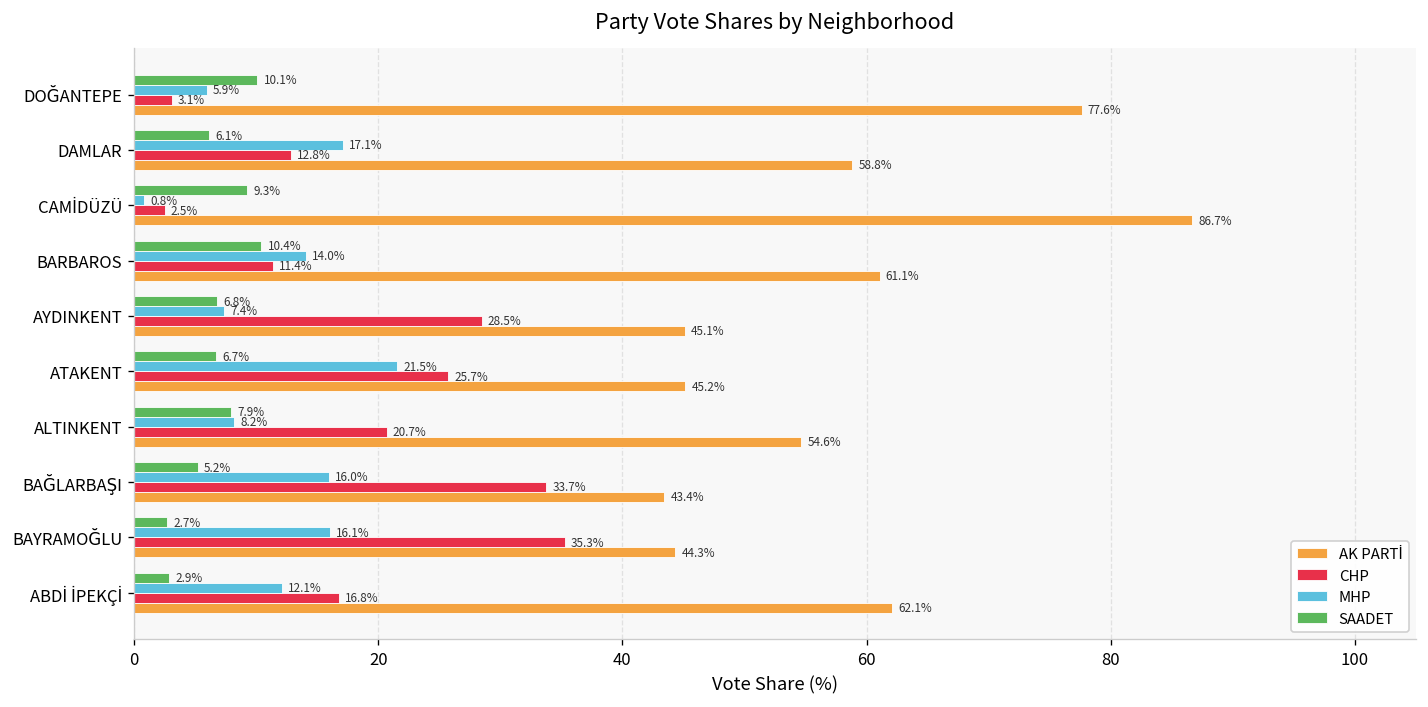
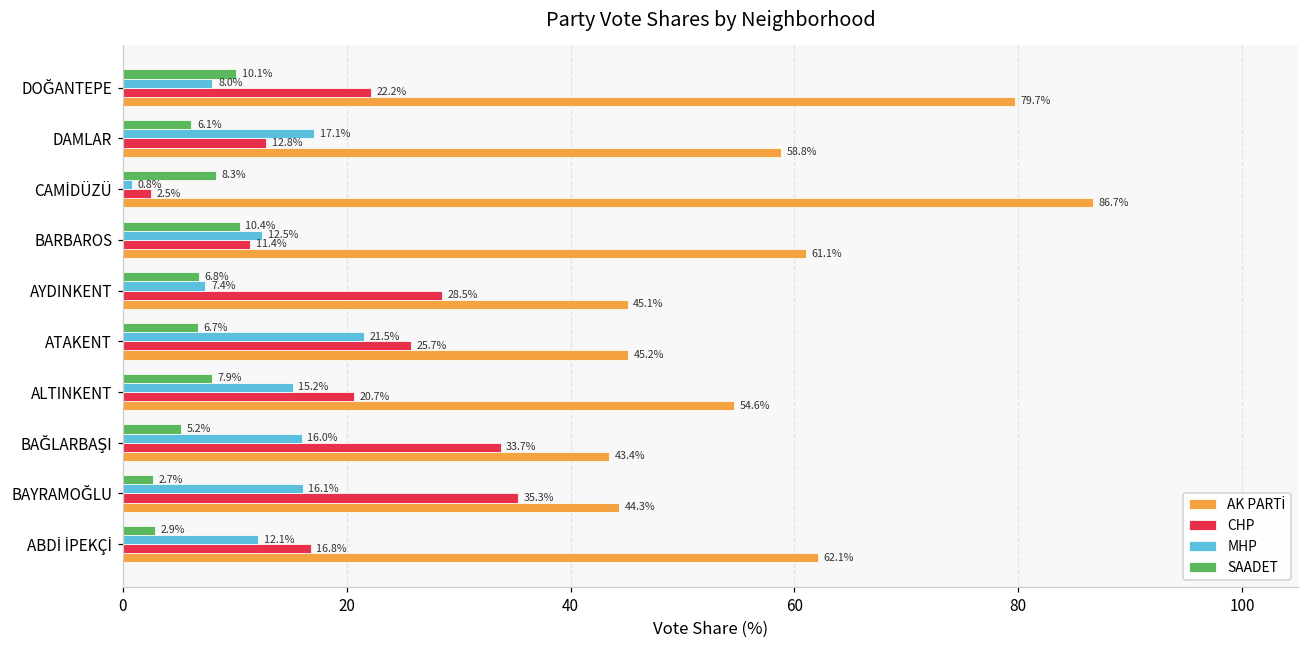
  {
    "AK PARTİ": {
-     "DOĞANTEPE": "77.6%",
+     "DOĞANTEPE": "79.7%",
      "DAMLAR": "58.8%",
      "CAMİDÜZÜ": "86.7%",
      "BARBAROS": "61.1%",
      "AYDINKENT": "45.1%",
      "ATAKENT": "45.2%",
      "ALTINKENT": "54.6%",
      "BAĞLARBAŞI": "43.4%",
      "BAYRAMOĞLU": "44.3%",
      "ABDİ İPEKÇİ": "62.1%"
    },
    "CHP": {
-     "DOĞANTEPE": "3.1%",
+     "DOĞANTEPE": "22.2%",
      "DAMLAR": "12.8%",
      "CAMİDÜZÜ": "2.5%",
      "BARBAROS": "11.4%",
      "AYDINKENT": "28.5%",
      "ATAKENT": "25.7%",
      "ALTINKENT": "20.7%",
      "BAĞLARBAŞI": "33.7%",
      "BAYRAMOĞLU": "35.3%",
      "ABDİ İPEKÇİ": "16.8%"
    },
    "MHP": {
-     "DOĞANTEPE": "5.9%",
+     "DOĞANTEPE": "8.0%",
      "DAMLAR": "17.1%",
      "CAMİDÜZÜ": "0.8%",
-     "BARBAROS": "14.0%",
+     "BARBAROS": "12.5%",
      "AYDINKENT": "7.4%",
      "ATAKENT": "21.5%",
-     "ALTINKENT": "8.2%",
+     "ALTINKENT": "15.2%",
      "BAĞLARBAŞI": "16.0%",
      "BAYRAMOĞLU": "16.1%",
      "ABDİ İPEKÇİ": "12.1%"
    },
    "SAADET": {
      "DOĞANTEPE": "10.1%",
      "DAMLAR": "6.1%",
-     "CAMİDÜZÜ": "9.3%",
+     "CAMİDÜZÜ": "8.3%",
      "BARBAROS": "10.4%",
      "AYDINKENT": "6.8%",
      "ATAKENT": "6.7%",
      "ALTINKENT": "7.9%",
      "BAĞLARBAŞI": "5.2%",
      "BAYRAMOĞLU": "2.7%",
      "ABDİ İPEKÇİ": "2.9%"
    }
  }
